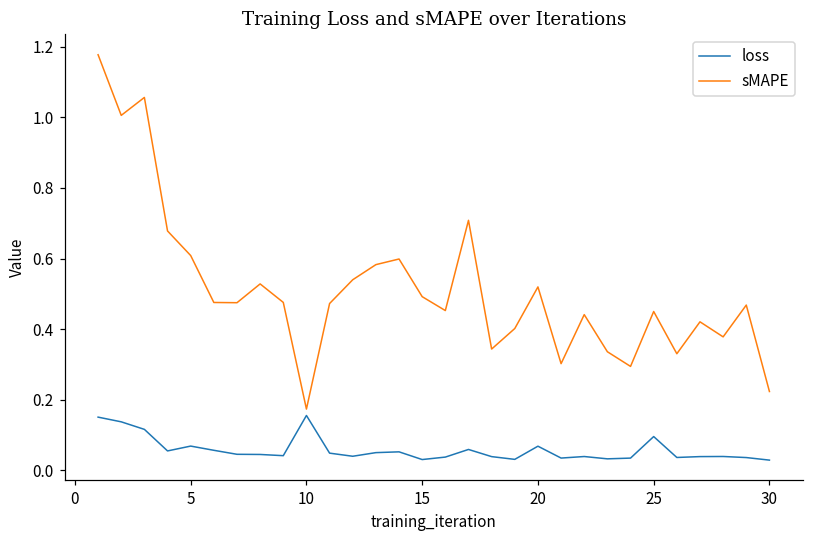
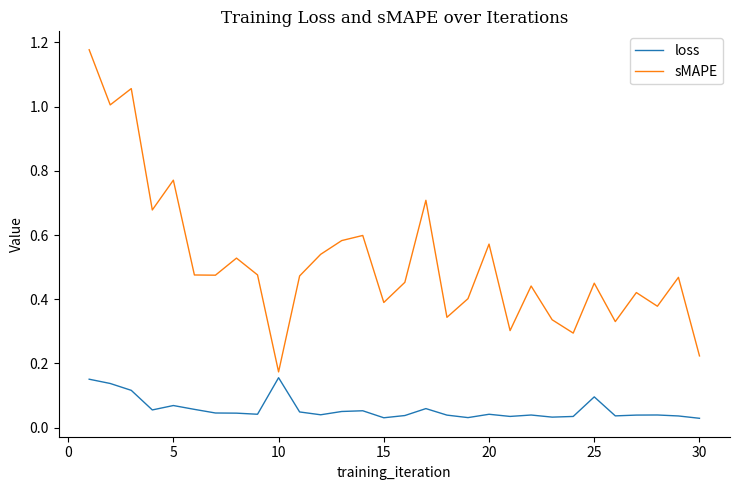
  {
    "loss": {
      "5": 0.07,
      "10": 0.16,
      "15": 0.03,
-     "20": 0.07,
+     "20": 0.04,
      "25": 0.10,
      "30": 0.03
    },
    "sMAPE": {
-     "5": 0.61,
+     "5": 0.77,
      "10": 0.17,
-     "15": 0.49,
-     "20": 0.52,
+     "15": 0.39,
+     "20": 0.57,
      "25": 0.45,
      "30": 0.22
    }
  }
